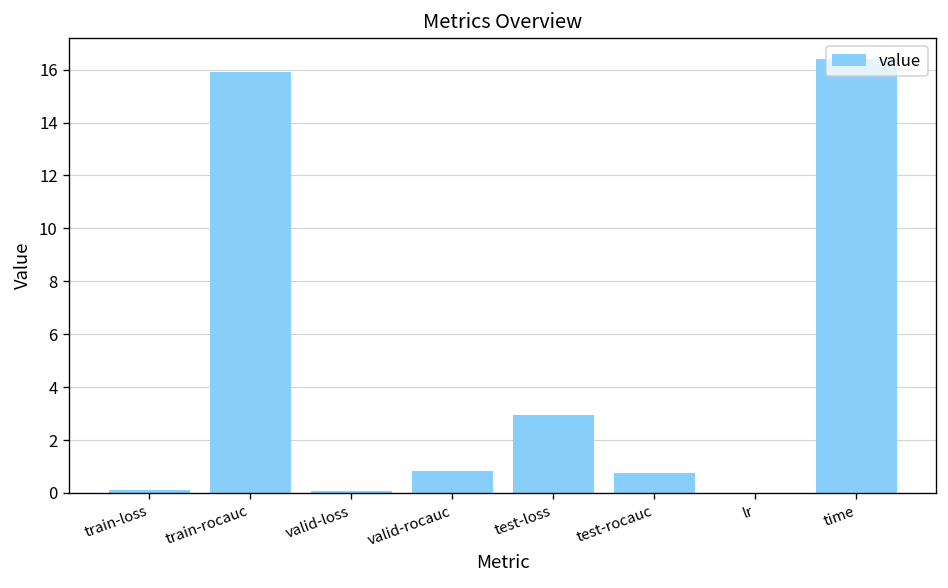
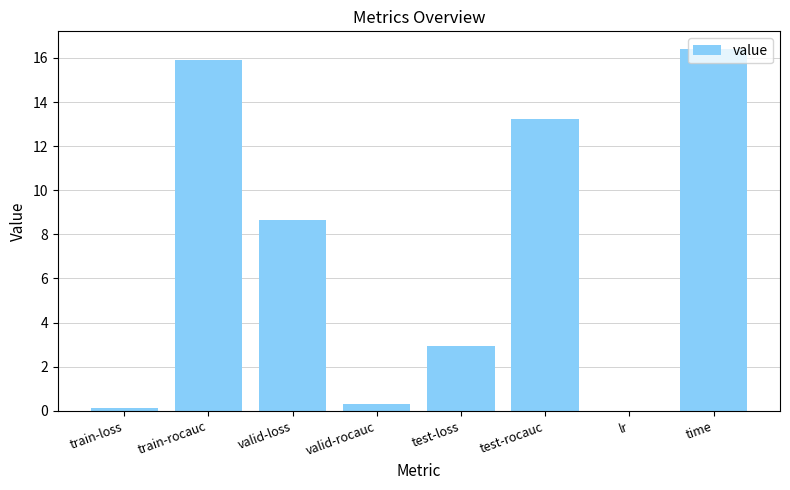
  {
    "train-loss": 0.1,
    "train-rocauc": 15.9,
-   "valid-loss": 0.1,
-   "valid-rocauc": 0.8,
+   "valid-loss": 8.7,
+   "valid-rocauc": 0.3,
    "test-loss": 2.9,
-   "test-rocauc": 0.8
+   "test-rocauc": 13.2
  }
